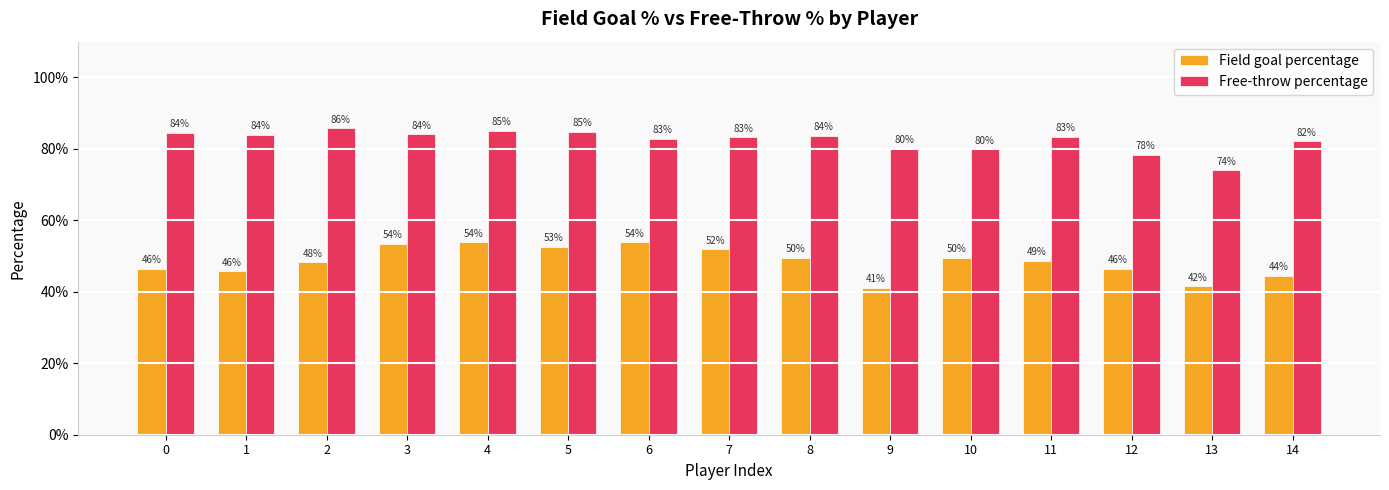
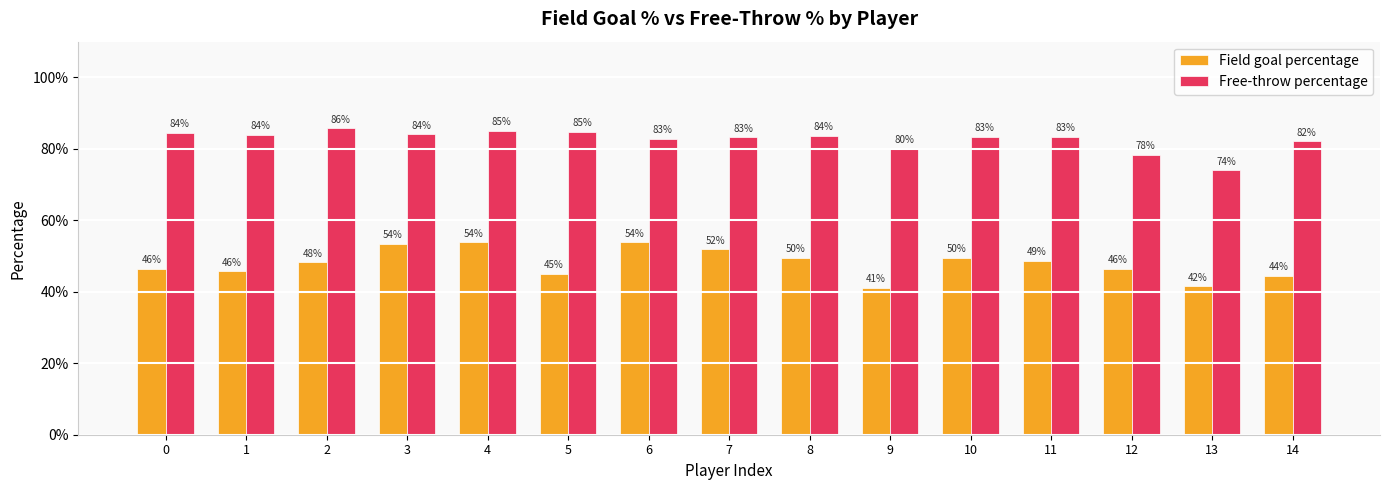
  {
    "Field goal percentage": {
      "0": "46%",
      "1": "46%",
      "2": "48%",
      "3": "54%",
      "4": "54%",
-     "5": "53%",
+     "5": "45%",
      "6": "54%",
      "7": "52%",
      "8": "50%",
      "9": "41%",
      "10": "50%",
      "11": "49%",
      "12": "46%",
      "13": "42%",
      "14": "44%"
    },
    "Free-throw percentage": {
      "0": "84%",
      "1": "84%",
      "2": "86%",
      "3": "84%",
      "4": "85%",
      "5": "85%",
      "6": "83%",
      "7": "83%",
      "8": "84%",
      "9": "80%",
-     "10": "80%",
+     "10": "83%",
      "11": "83%",
      "12": "78%",
      "13": "74%",
      "14": "82%"
    }
  }
